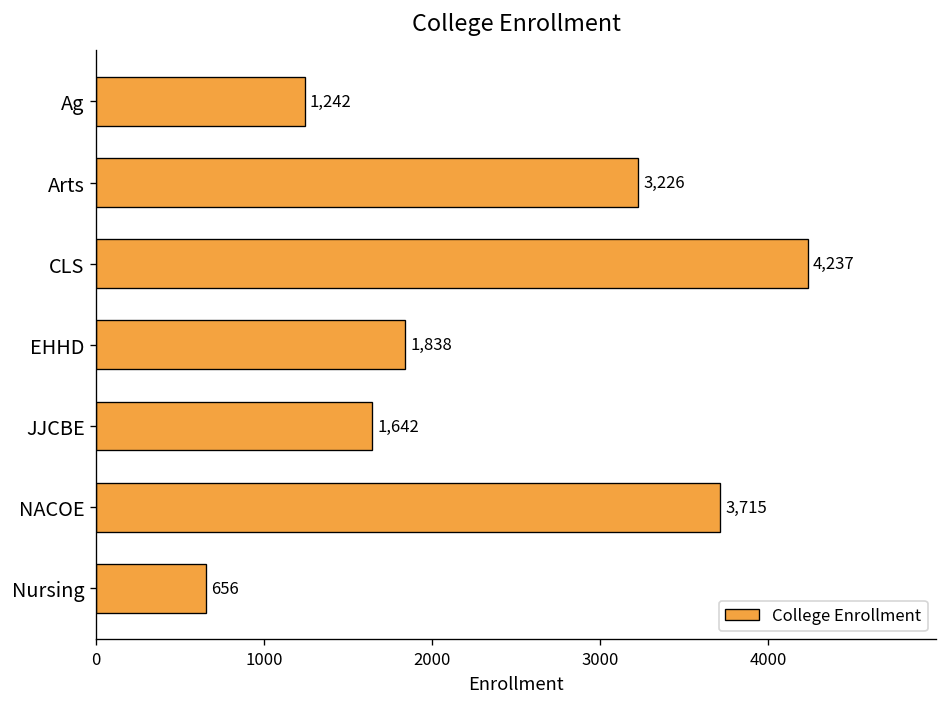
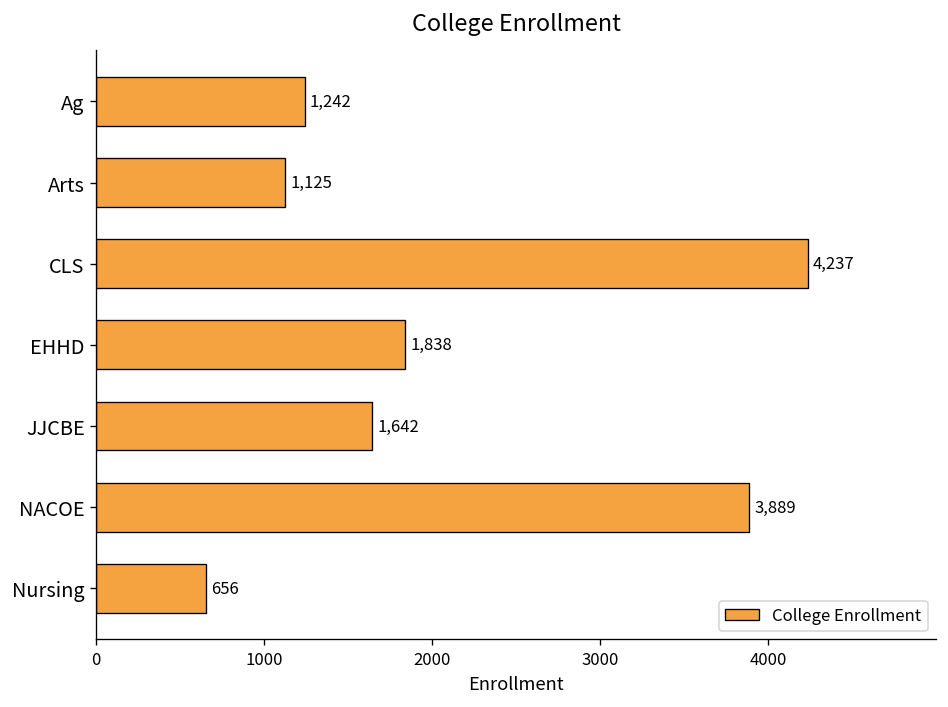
  {
    "Ag": "1,242",
-   "Arts": "3,226",
+   "Arts": "1,125",
    "CLS": "4,237",
    "EHHD": "1,838",
    "JJCBE": "1,642",
-   "NACOE": "3,715",
+   "NACOE": "3,889",
    "Nursing": "656"
  }
